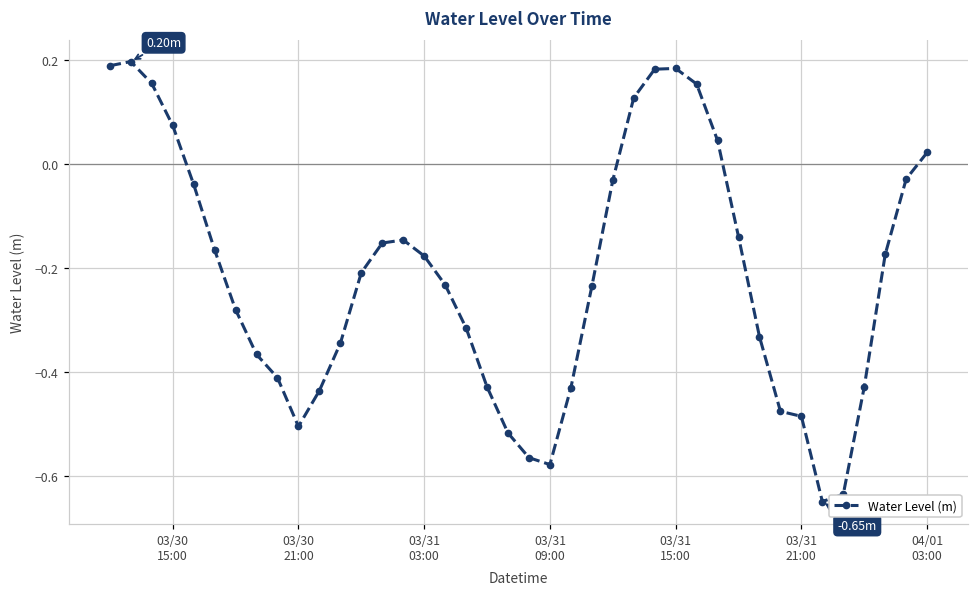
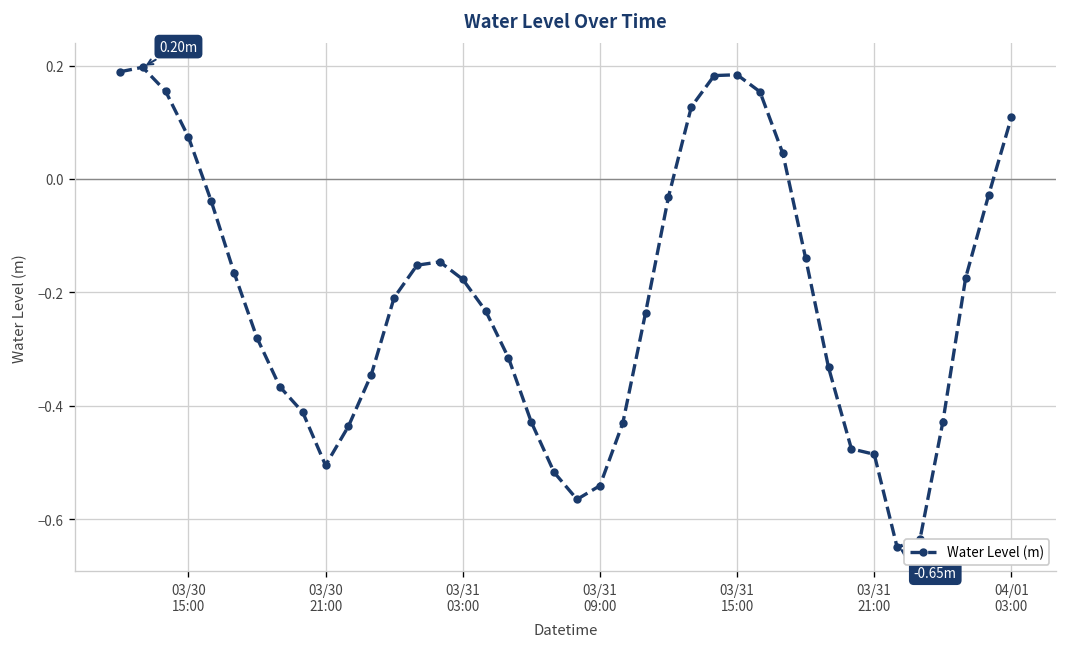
  {
    "03/30 15:00": 0.07,
    "03/30 21:00": -0.50,
    "03/31 03:00": -0.18,
-   "03/31 09:00": -0.58,
+   "03/31 09:00": -0.54,
    "03/31 15:00": 0.18,
    "03/31 21:00": -0.49,
-   "04/01 03:00": 0.02
+   "04/01 03:00": 0.11
  }
